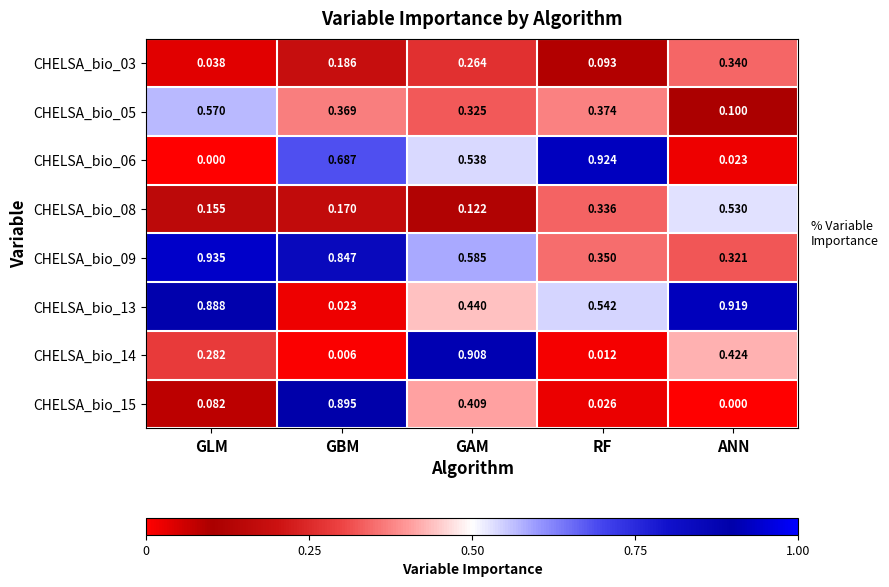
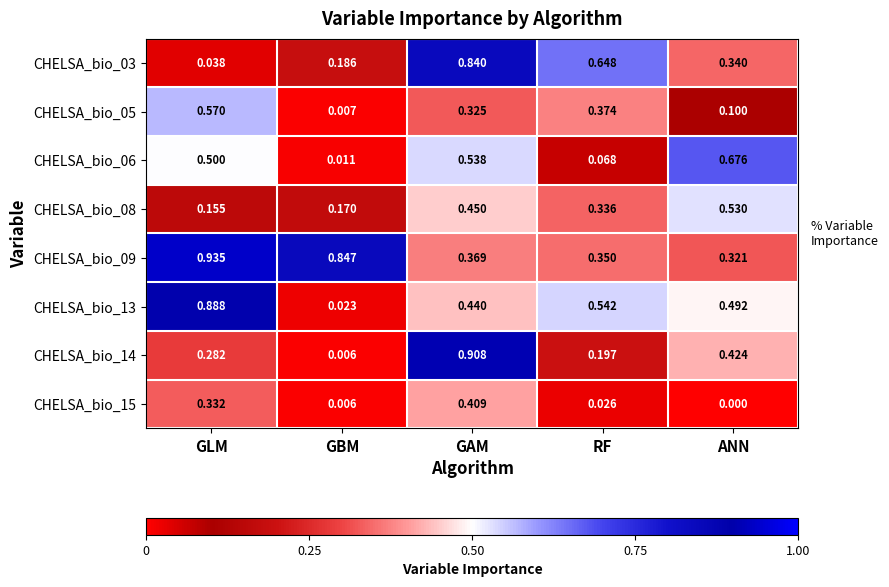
  {
    "CHELSA_bio_03": {
      "GLM": 0.038,
      "GBM": 0.186,
-     "GAM": 0.264,
-     "RF": 0.093,
+     "GAM": 0.840,
+     "RF": 0.648,
      "ANN": 0.340
    },
    "CHELSA_bio_05": {
      "GLM": 0.570,
-     "GBM": 0.369,
+     "GBM": 0.007,
      "GAM": 0.325,
      "RF": 0.374,
      "ANN": 0.100
    },
    "CHELSA_bio_06": {
-     "GLM": 0.000,
-     "GBM": 0.687,
+     "GLM": 0.500,
+     "GBM": 0.011,
      "GAM": 0.538,
-     "RF": 0.924,
-     "ANN": 0.023
+     "RF": 0.068,
+     "ANN": 0.676
    },
    "CHELSA_bio_08": {
      "GLM": 0.155,
      "GBM": 0.170,
-     "GAM": 0.122,
+     "GAM": 0.450,
      "RF": 0.336,
      "ANN": 0.530
    },
    "CHELSA_bio_09": {
      "GLM": 0.935,
      "GBM": 0.847,
-     "GAM": 0.585,
+     "GAM": 0.369,
      "RF": 0.350,
      "ANN": 0.321
    },
    "CHELSA_bio_13": {
      "GLM": 0.888,
      "GBM": 0.023,
      "GAM": 0.440,
      "RF": 0.542,
-     "ANN": 0.919
+     "ANN": 0.492
    },
    "CHELSA_bio_14": {
      "GLM": 0.282,
      "GBM": 0.006,
      "GAM": 0.908,
-     "RF": 0.012,
+     "RF": 0.197,
      "ANN": 0.424
    },
    "CHELSA_bio_15": {
-     "GLM": 0.082,
-     "GBM": 0.895,
+     "GLM": 0.332,
+     "GBM": 0.006,
      "GAM": 0.409,
      "RF": 0.026,
      "ANN": 0.000
    }
  }
